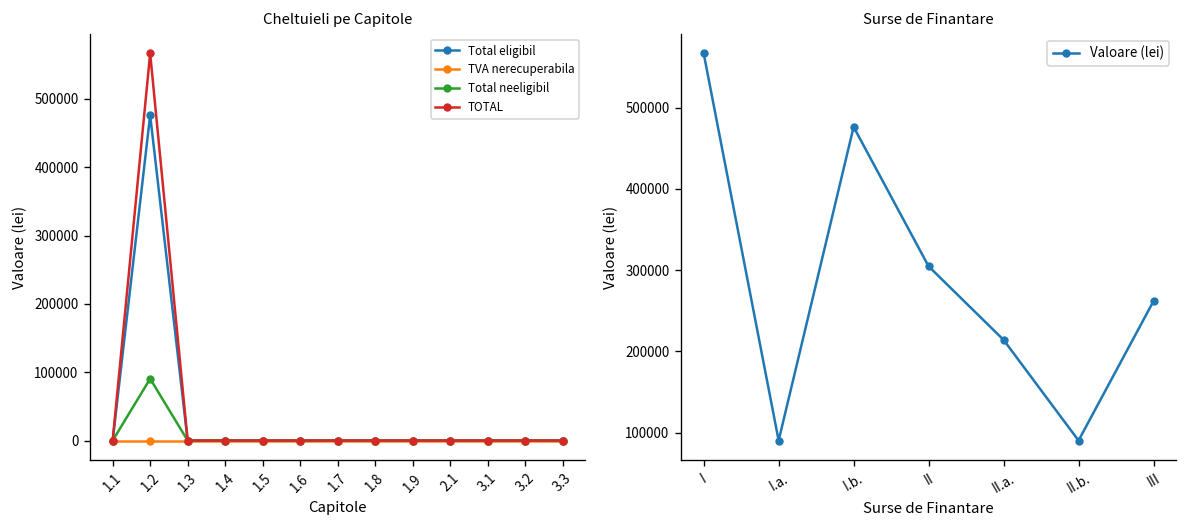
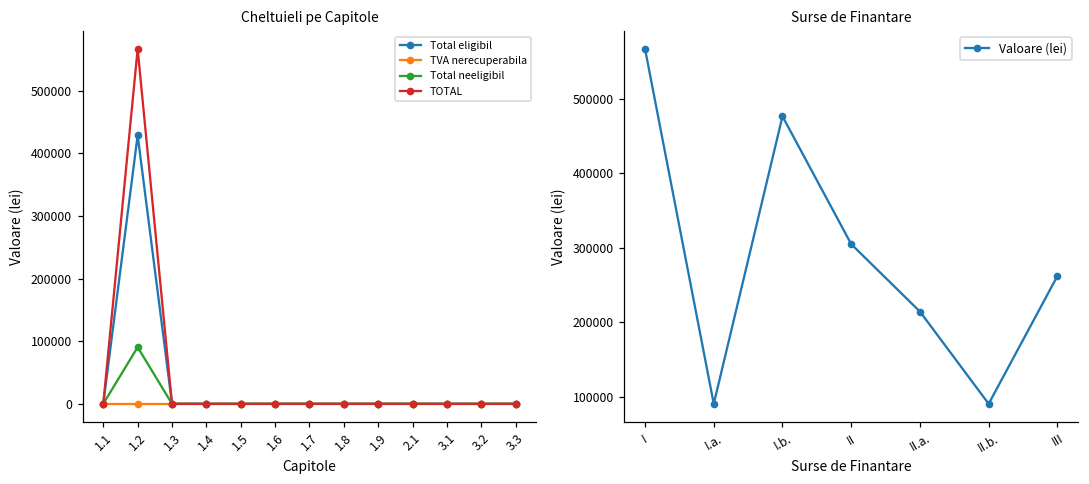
  {
    "Cheltuieli pe Capitole": {
      "Total eligibil": {
-       "1.2": 480000
+       "1.2": 430000
      },
      "TVA nerecuperabila": {
        "1.2": 0
      },
      "Total neeligibil": {
        "1.2": 90000
      },
      "TOTAL": {
        "1.2": 570000
      }
    },
    "Surse de Finantare": {
      "I": 570000,
      "I.a.": 90000,
      "I.b.": 480000,
      "II": 300000,
      "II.a.": 210000,
      "II.b.": 90000,
      "III": 260000
    }
  }
